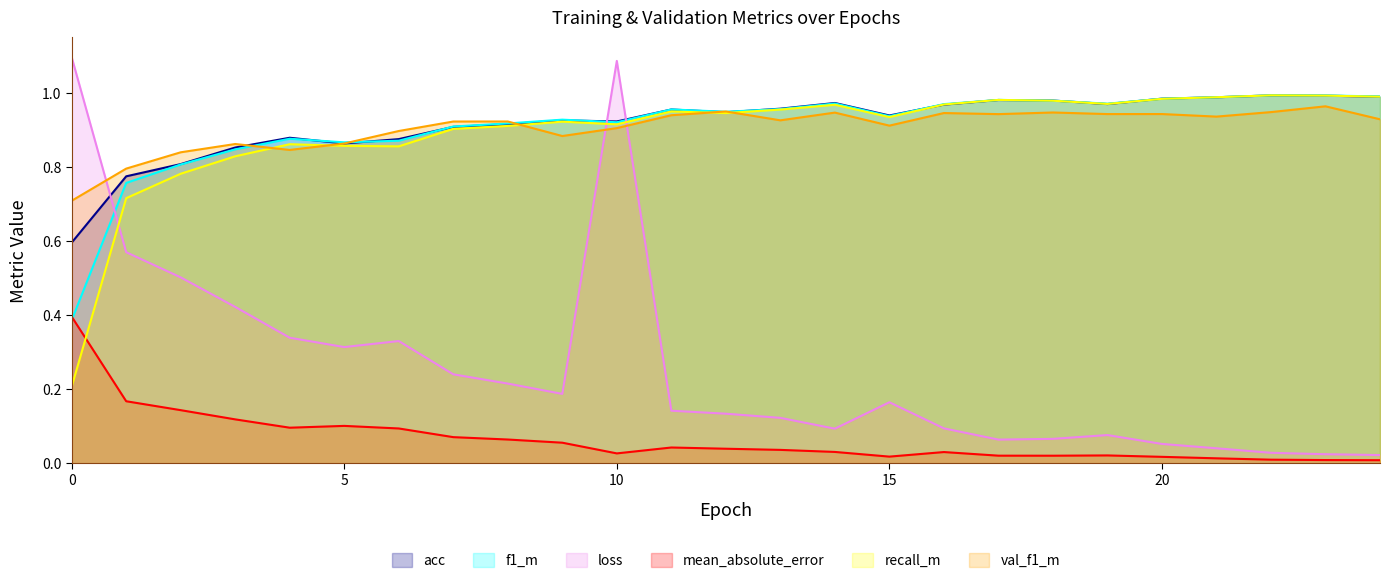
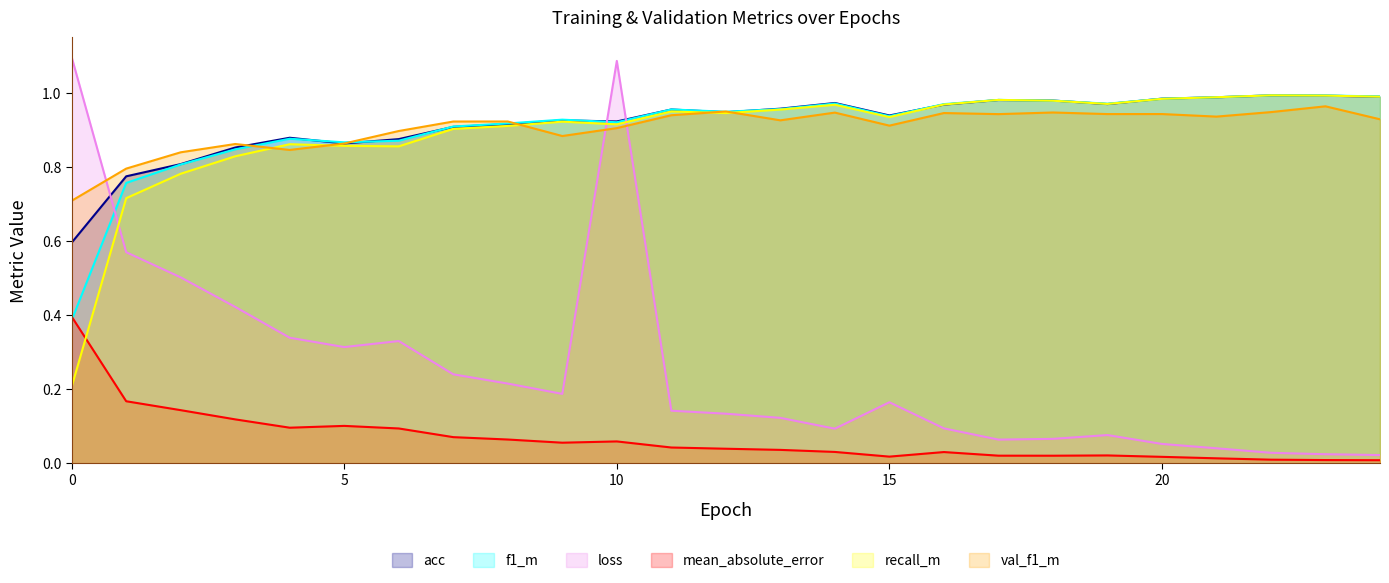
  {
    "acc": {
      "0": 0.60
    },
    "f1_m": {
      "0": 0.39
    },
    "loss": {
      "0": 1.10,
      "5": 0.31,
      "10": 1.09,
      "15": 0.17,
      "20": 0.05
    },
    "mean_absolute_error": {
      "0": 0.40,
      "5": 0.10,
-     "10": 0.03,
+     "10": 0.06,
      "15": 0.02,
      "20": 0.02
    }
  }
